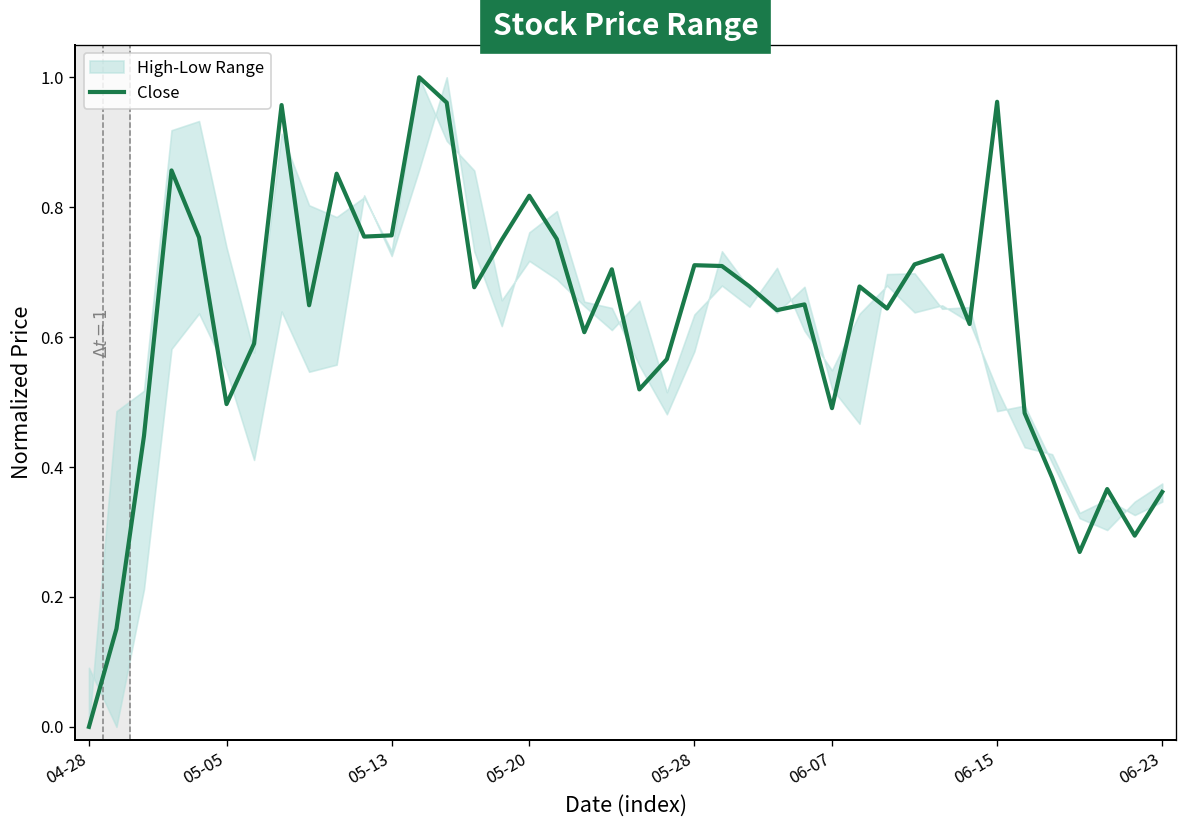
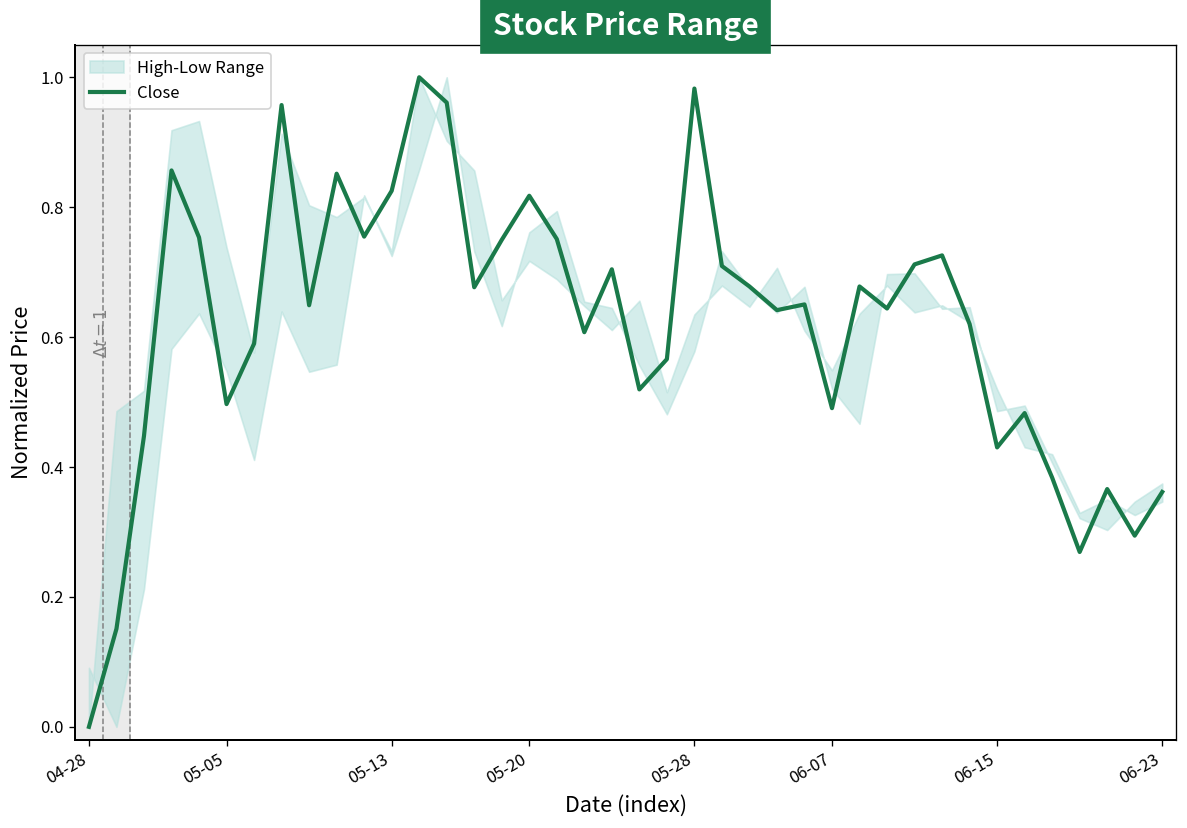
  {
    "Close": {
      "04-28": 0.00,
      "05-05": 0.50,
-     "05-13": 0.76,
+     "05-13": 0.83,
      "05-20": 0.82,
-     "05-28": 0.71,
+     "05-28": 0.98,
      "06-07": 0.49,
-     "06-15": 0.96,
+     "06-15": 0.43,
      "06-23": 0.36
    },
    "High-Low Range": {
      "04-28": 0.09
    }
  }
